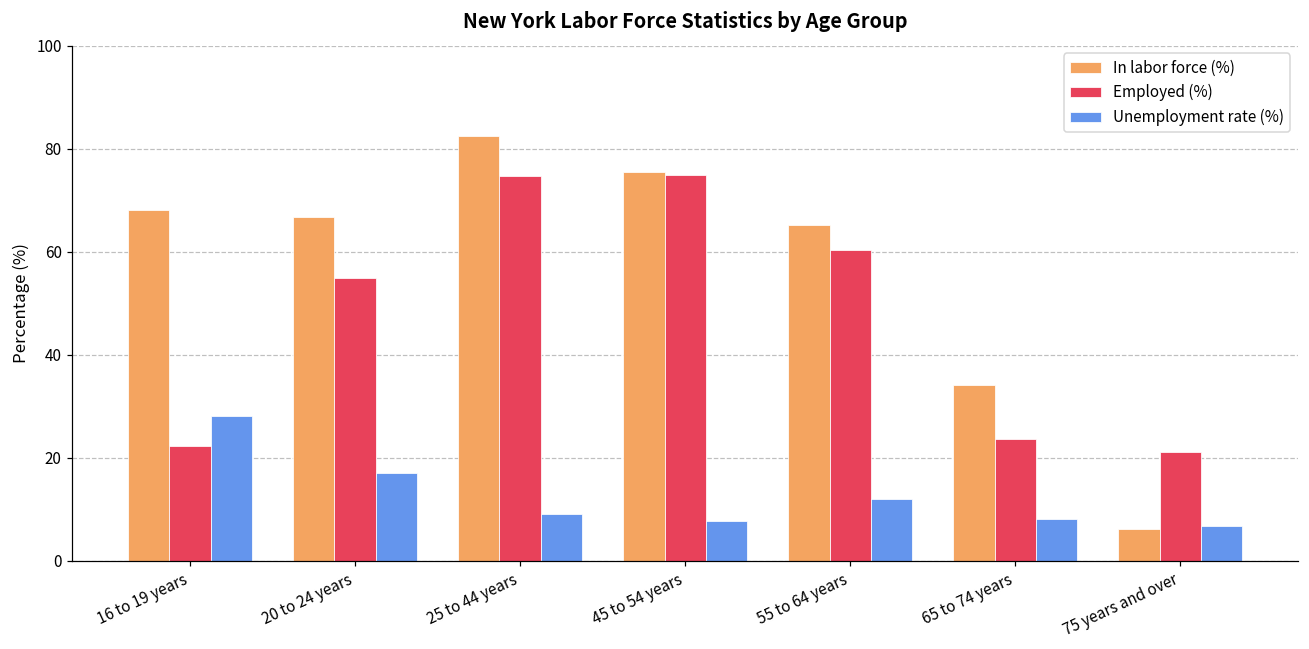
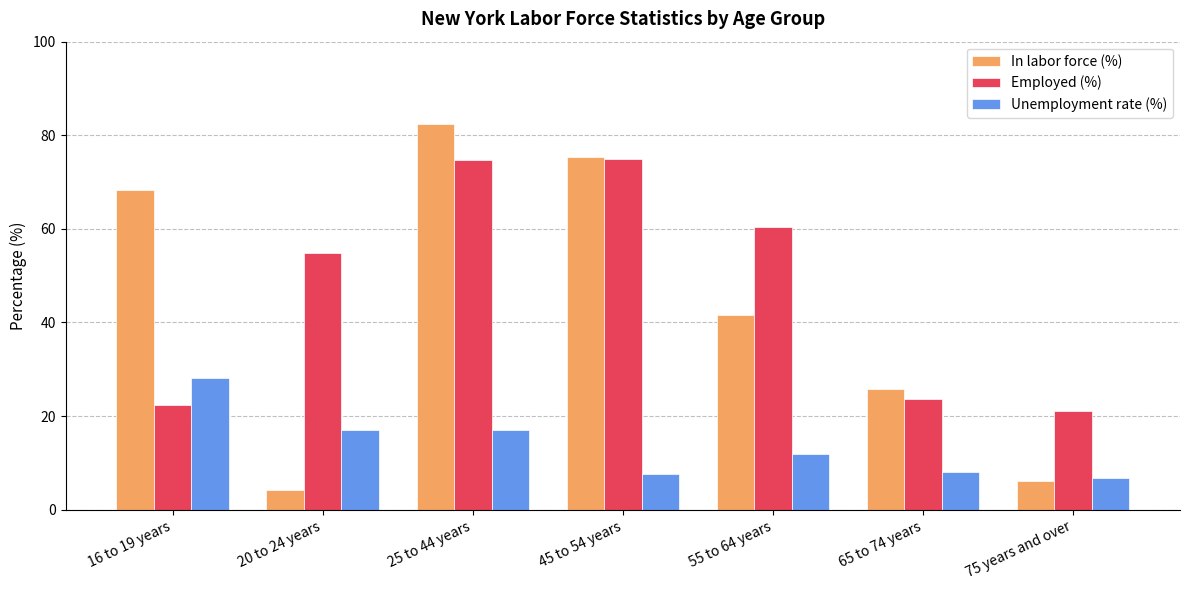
  {
    "In labor force (%)": {
      "16 to 19 years": 68,
-     "20 to 24 years": 67,
+     "20 to 24 years": 4,
      "25 to 44 years": 82,
      "45 to 54 years": 75,
-     "55 to 64 years": 65,
-     "65 to 74 years": 34,
+     "55 to 64 years": 42,
+     "65 to 74 years": 26,
      "75 years and over": 6
    },
    "Employed (%)": {
      "16 to 19 years": 22,
      "20 to 24 years": 55,
      "25 to 44 years": 75,
      "45 to 54 years": 75,
      "55 to 64 years": 60,
      "65 to 74 years": 24,
      "75 years and over": 21
    },
    "Unemployment rate (%)": {
      "16 to 19 years": 28,
      "20 to 24 years": 17,
-     "25 to 44 years": 9,
+     "25 to 44 years": 17,
      "45 to 54 years": 8,
      "55 to 64 years": 12,
      "65 to 74 years": 8,
      "75 years and over": 7
    }
  }
